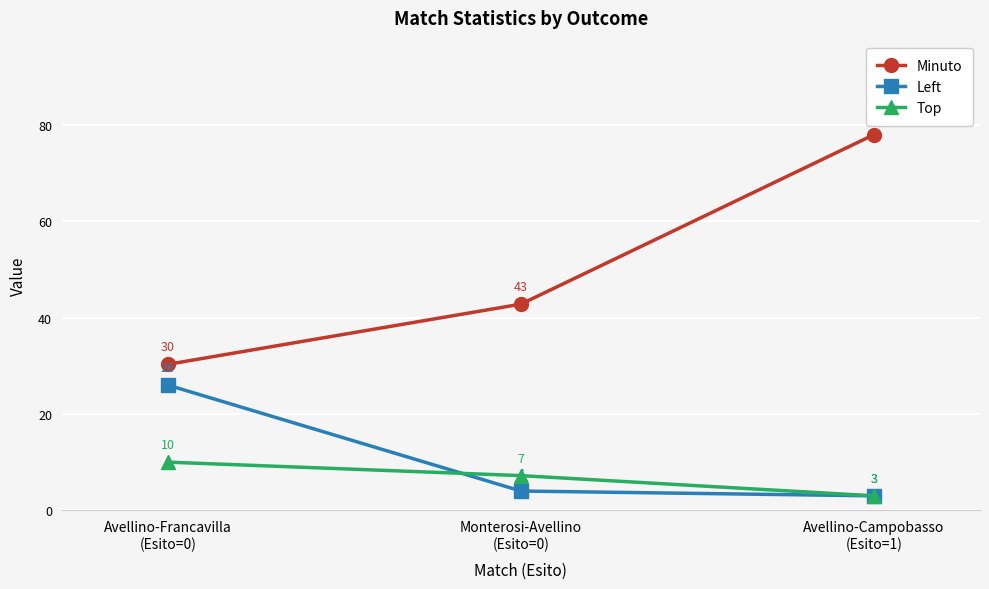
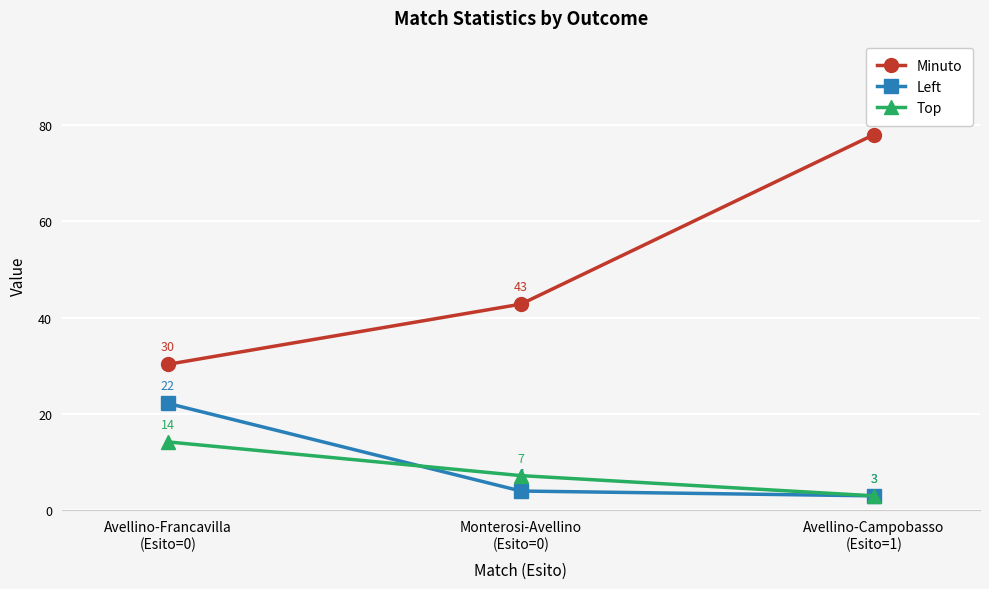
  {
    "Minuto": {
      "Avellino-Francavilla (Esito=0)": 30,
      "Monterosi-Avellino (Esito=0)": 43
    },
    "Left": {
-     "Avellino-Francavilla (Esito=0)": 26
+     "Avellino-Francavilla (Esito=0)": 22
    },
    "Top": {
-     "Avellino-Francavilla (Esito=0)": 10,
+     "Avellino-Francavilla (Esito=0)": 14,
      "Monterosi-Avellino (Esito=0)": 7
    }
  }
